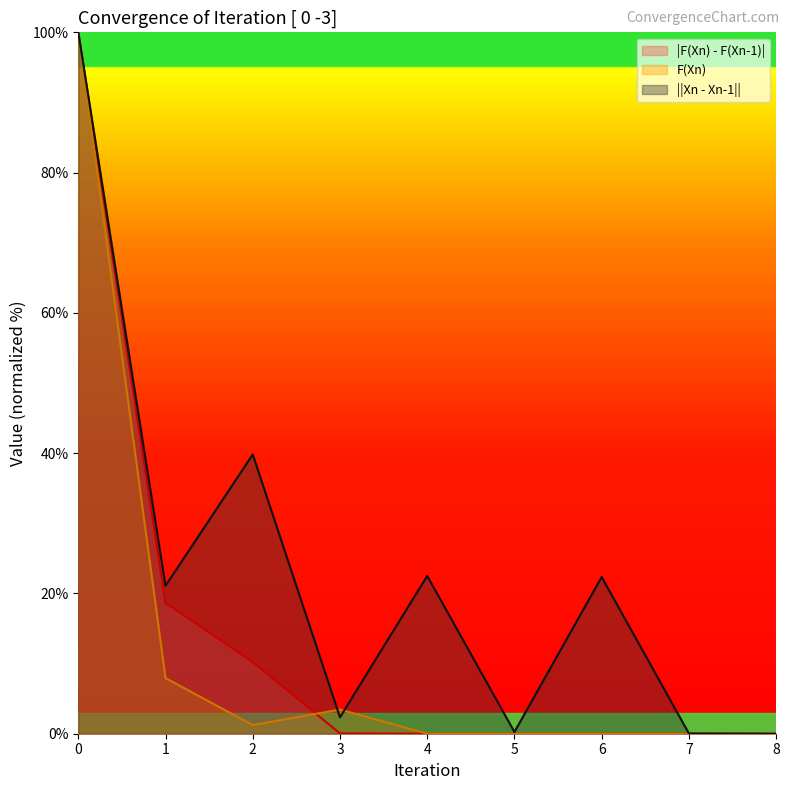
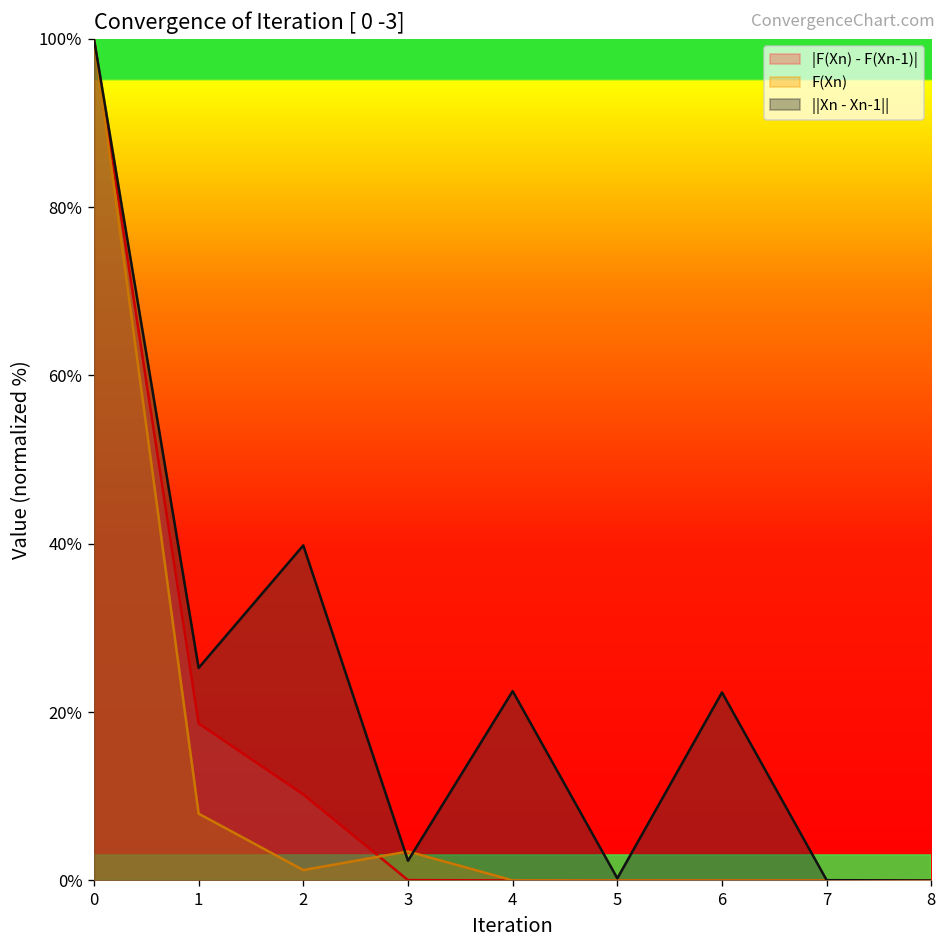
  {
    "|F(Xn) - F(Xn-1)|": {
      "1": "19%",
      "2": "10%"
    },
    "F(Xn)": {
      "1": "8%",
      "3": "3%"
    },
    "||Xn - Xn-1||": {
-     "1": "21%",
+     "1": "25%",
      "2": "40%",
      "4": "22%",
      "6": "22%"
    }
  }
